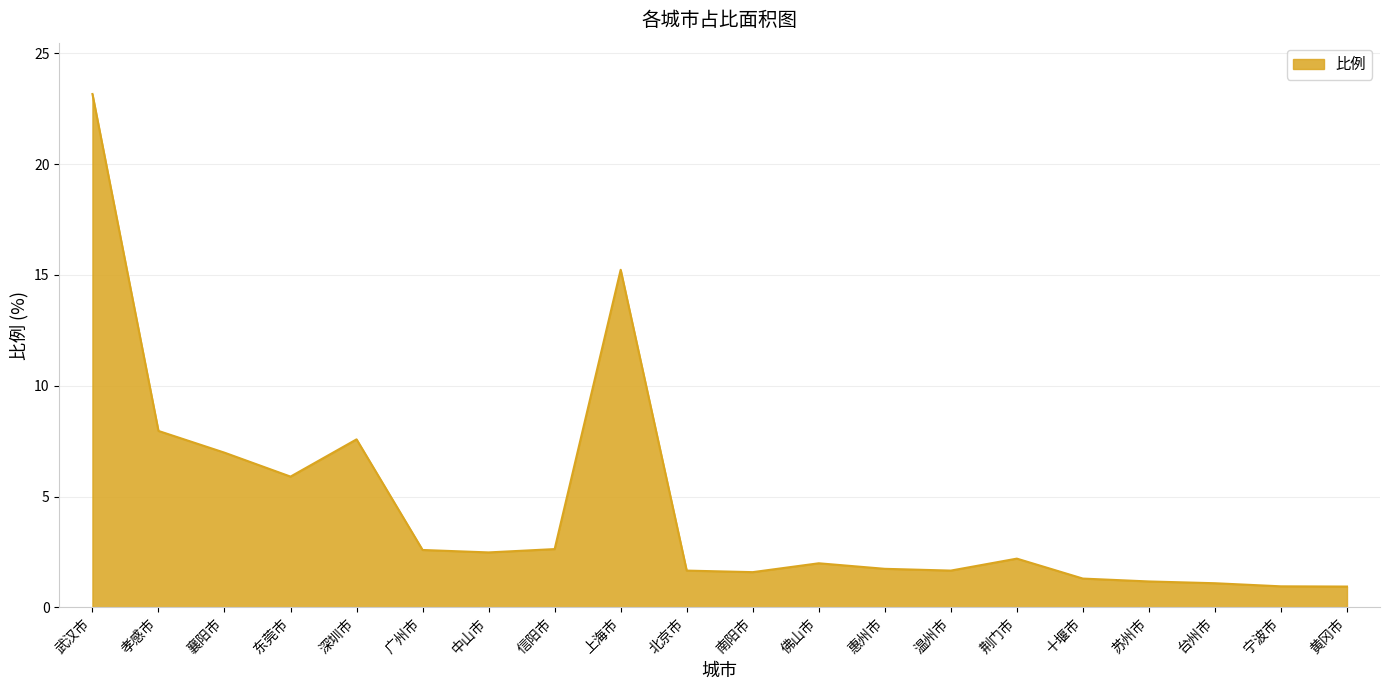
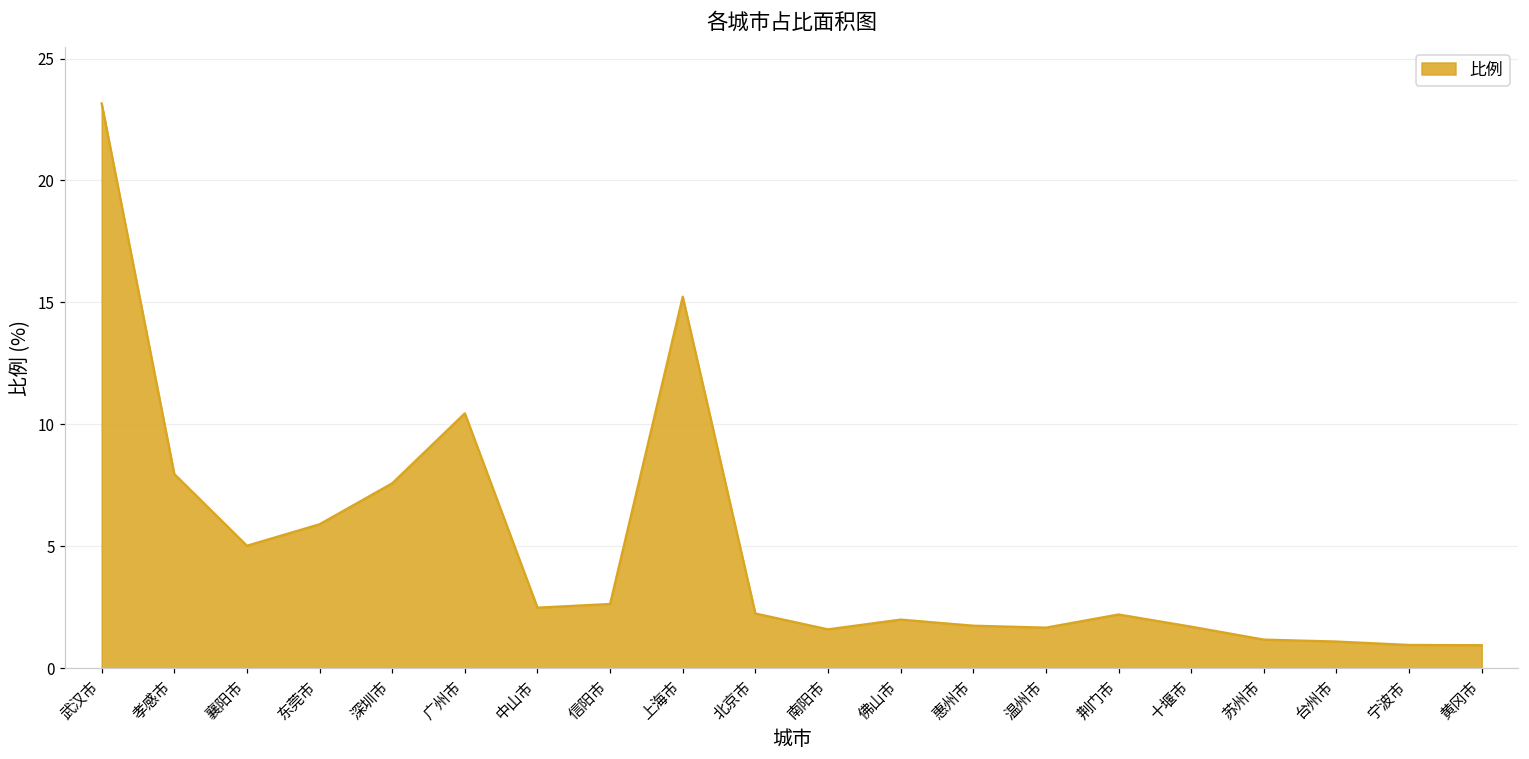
  {
    "武汉市": 23.2,
    "孝感市": 8.0,
-   "襄阳市": 7.0,
+   "襄阳市": 5.0,
    "东莞市": 5.9,
    "深圳市": 7.6,
-   "广州市": 2.6,
+   "广州市": 10.5,
    "中山市": 2.5,
    "信阳市": 2.6,
    "上海市": 15.2,
-   "北京市": 1.7,
+   "北京市": 2.2,
    "南阳市": 1.6,
    "佛山市": 2.0,
    "惠州市": 1.7,
    "温州市": 1.7,
    "荆门市": 2.2,
-   "十堰市": 1.3,
+   "十堰市": 1.7,
    "苏州市": 1.2,
    "台州市": 1.1,
    "宁波市": 1.0,
    "黄冈市": 0.9
  }
